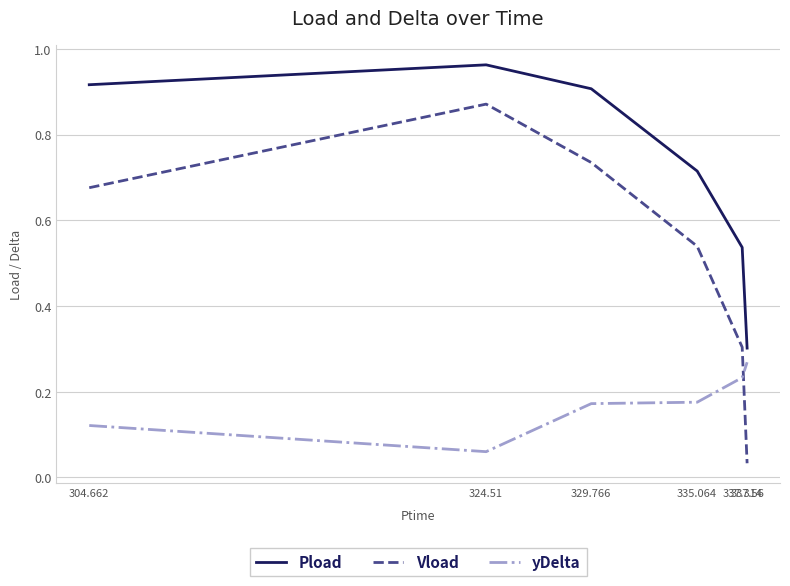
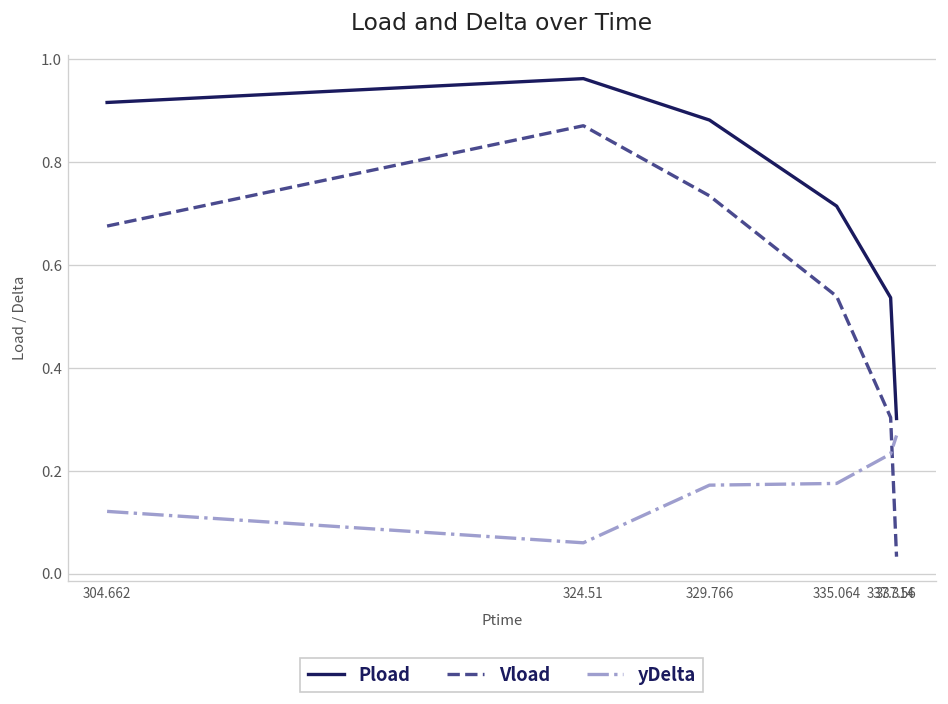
  {
    "Pload": {
      "304.662": 0.92,
      "324.51": 0.96,
-     "329.766": 0.91,
+     "329.766": 0.88,
      "335.064": 0.71
    },
    "Vload": {
      "304.662": 0.68,
      "324.51": 0.87,
      "329.766": 0.73,
      "335.064": 0.54
    },
    "yDelta": {
      "304.662": 0.12,
      "324.51": 0.06,
      "329.766": 0.17,
      "335.064": 0.18
    }
  }
